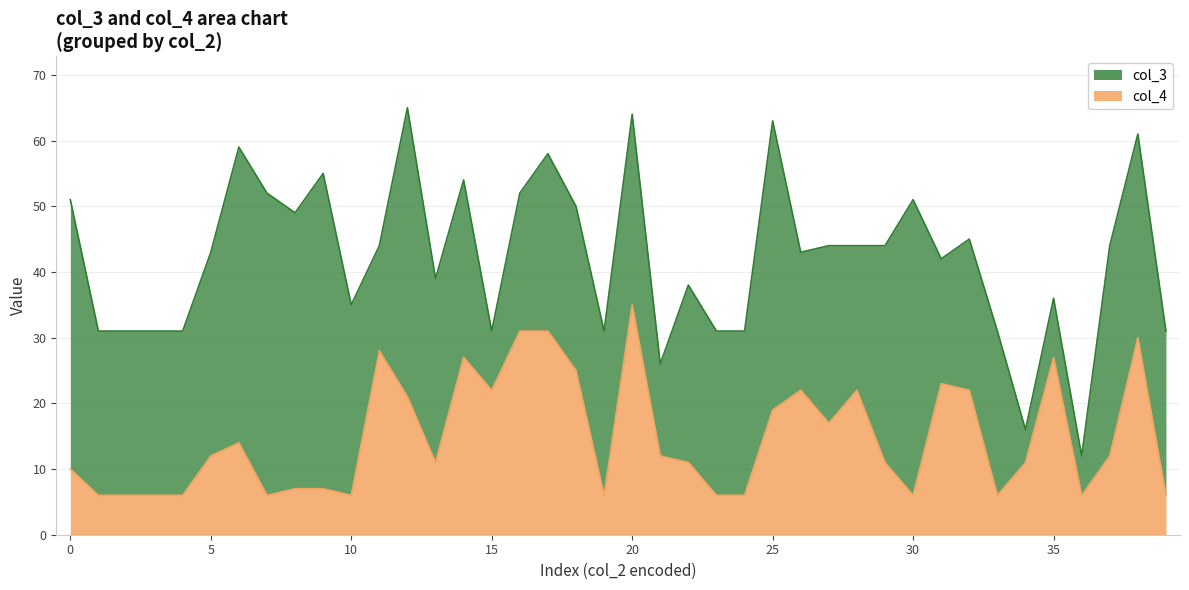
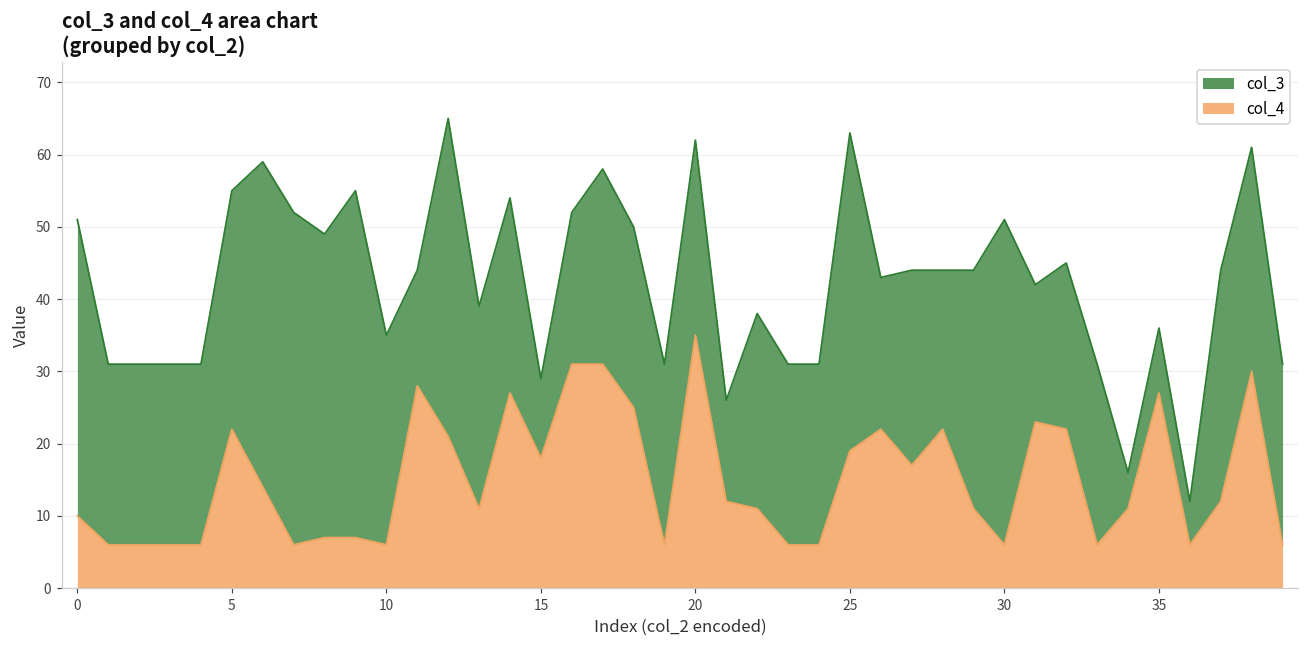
  {
    "col_4": {
      "0": 10,
-     "5": 12,
+     "5": 22,
      "10": 6,
-     "15": 22,
+     "15": 18,
      "20": 35,
      "25": 19,
      "30": 6,
      "35": 27
    },
    "col_3": {
      "0": 41,
-     "5": 31,
+     "5": 33,
      "10": 29,
-     "15": 9,
-     "20": 29,
+     "15": 11,
+     "20": 27,
      "25": 44,
      "30": 45,
      "35": 9
    }
  }
